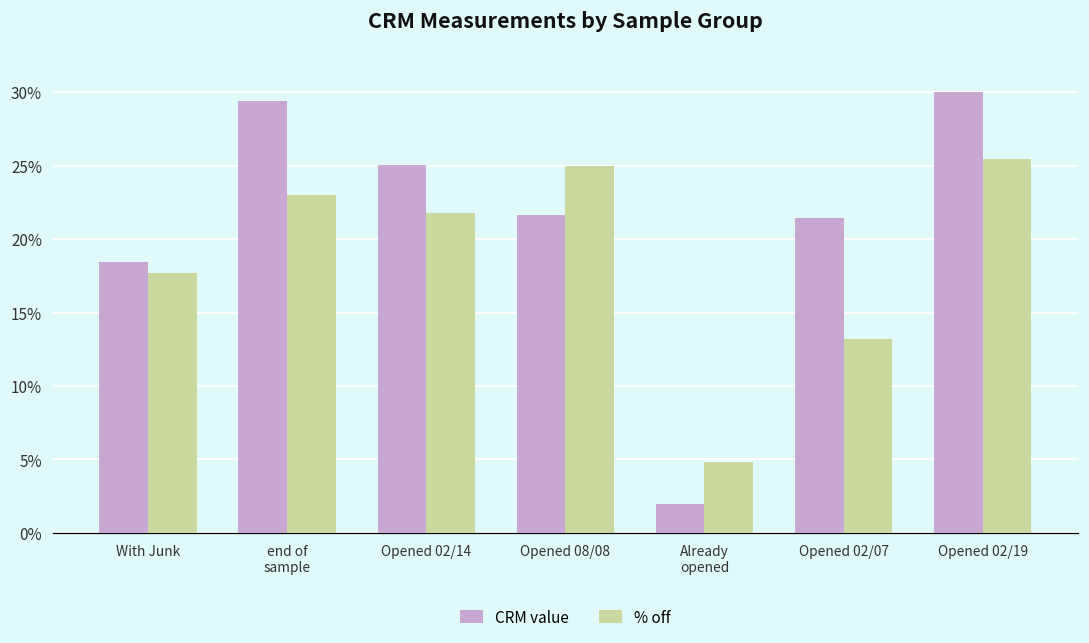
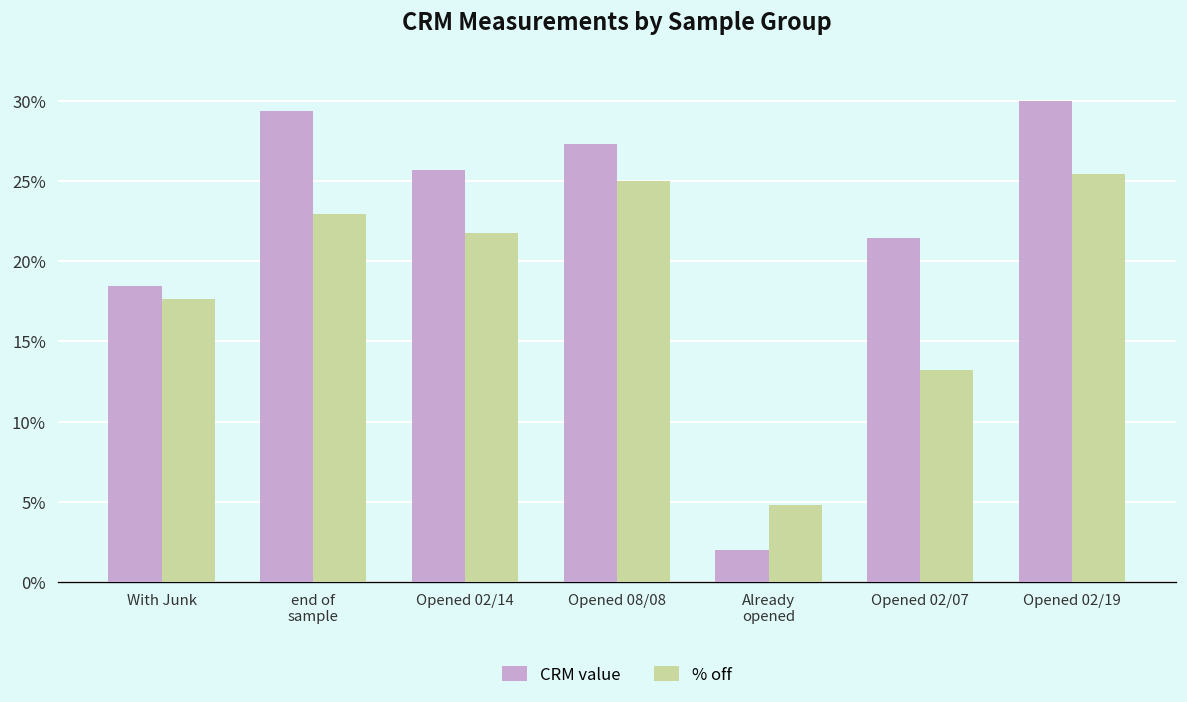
  {
    "CRM value": {
      "With Junk": "18.4%",
      "end of sample": "29.4%",
-     "Opened 02/14": "25.0%",
-     "Opened 08/08": "21.6%",
+     "Opened 02/14": "25.7%",
+     "Opened 08/08": "27.3%",
      "Already opened": "2.0%",
      "Opened 02/07": "21.4%",
      "Opened 02/19": "30.0%"
    },
    "% off": {
      "With Junk": "17.7%",
      "end of sample": "23.0%",
      "Opened 02/14": "21.8%",
      "Opened 08/08": "25.0%",
      "Already opened": "4.8%",
      "Opened 02/07": "13.2%",
      "Opened 02/19": "25.5%"
    }
  }
